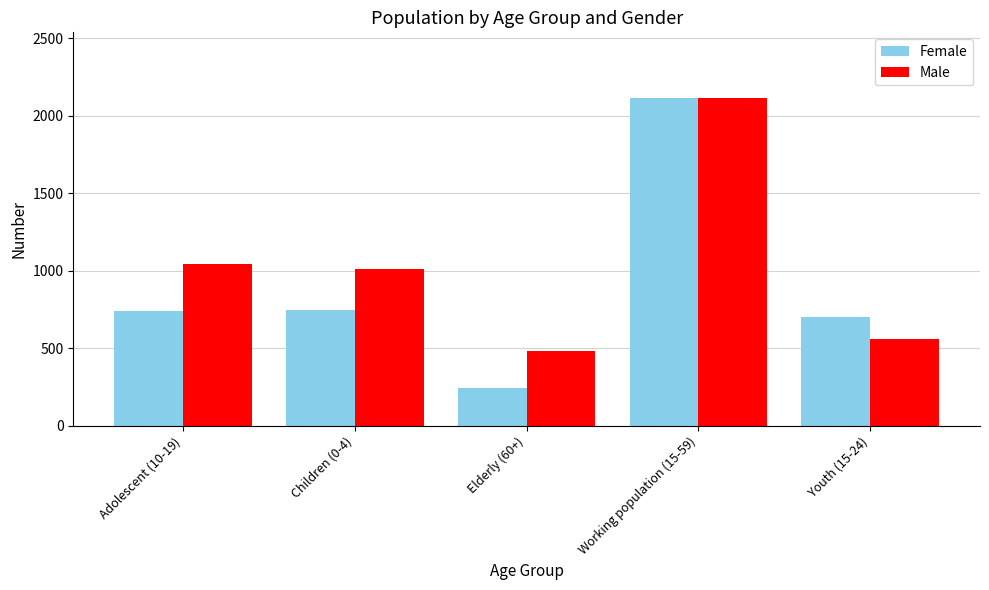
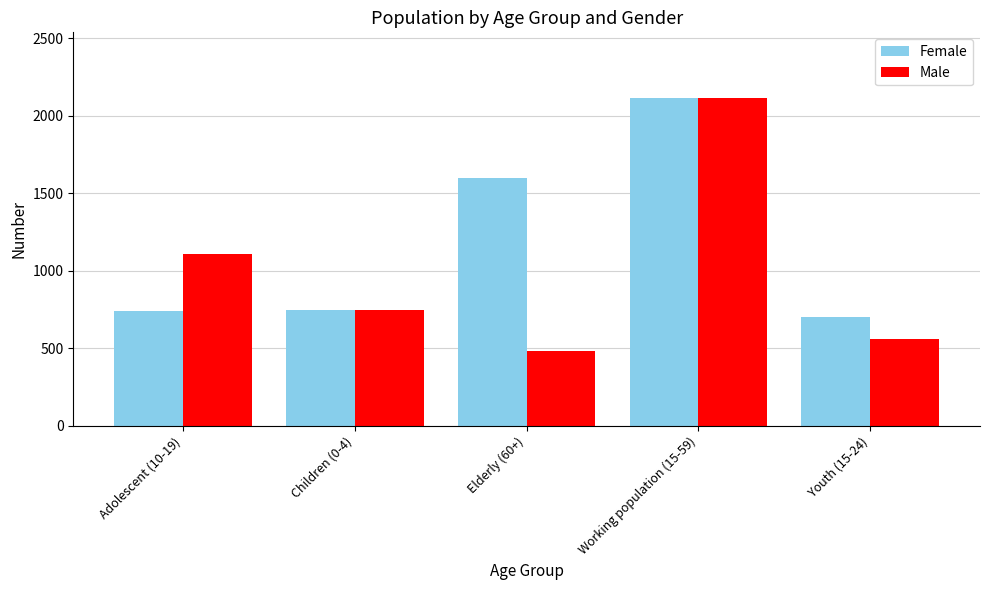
  {
    "Female": {
      "Adolescent (10-19)": 740,
      "Children (0-4)": 750,
-     "Elderly (60+)": 240,
+     "Elderly (60+)": 1600,
      "Working population (15-59)": 2110,
      "Youth (15-24)": 700
    },
    "Male": {
-     "Adolescent (10-19)": 1040,
-     "Children (0-4)": 1010,
+     "Adolescent (10-19)": 1110,
+     "Children (0-4)": 750,
      "Elderly (60+)": 480,
      "Working population (15-59)": 2110,
      "Youth (15-24)": 560
    }
  }
